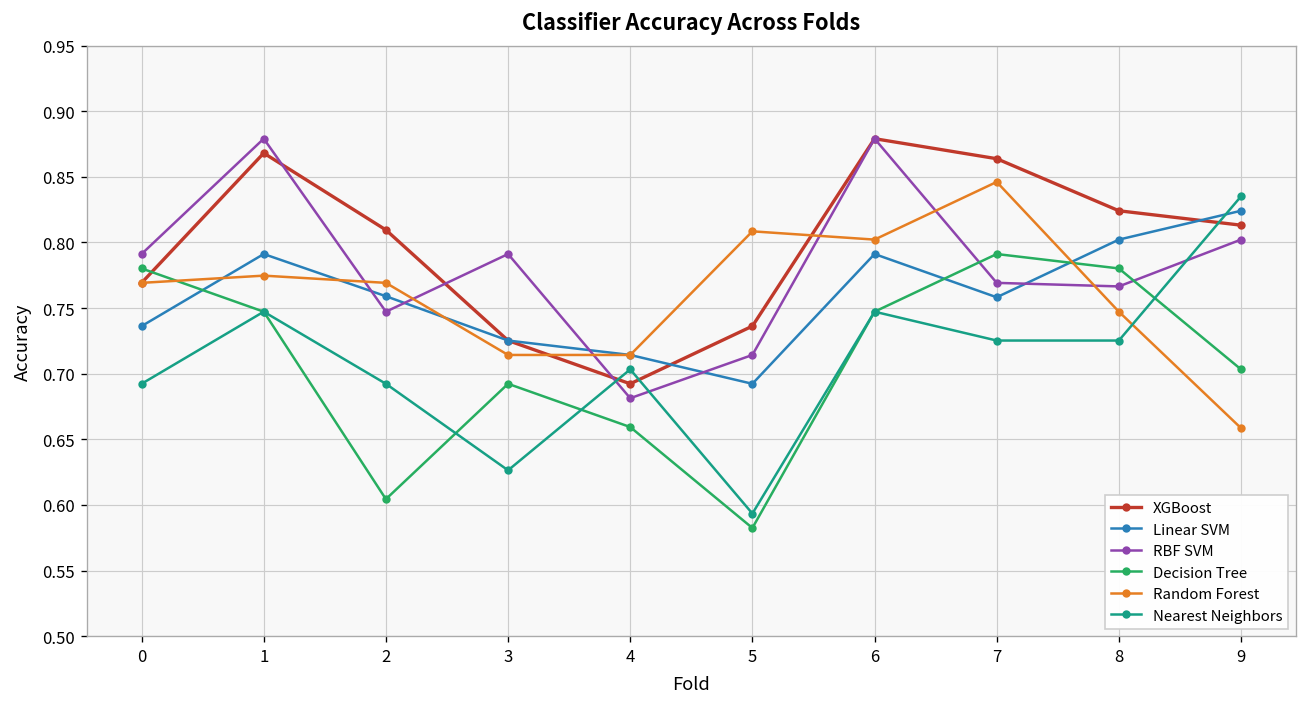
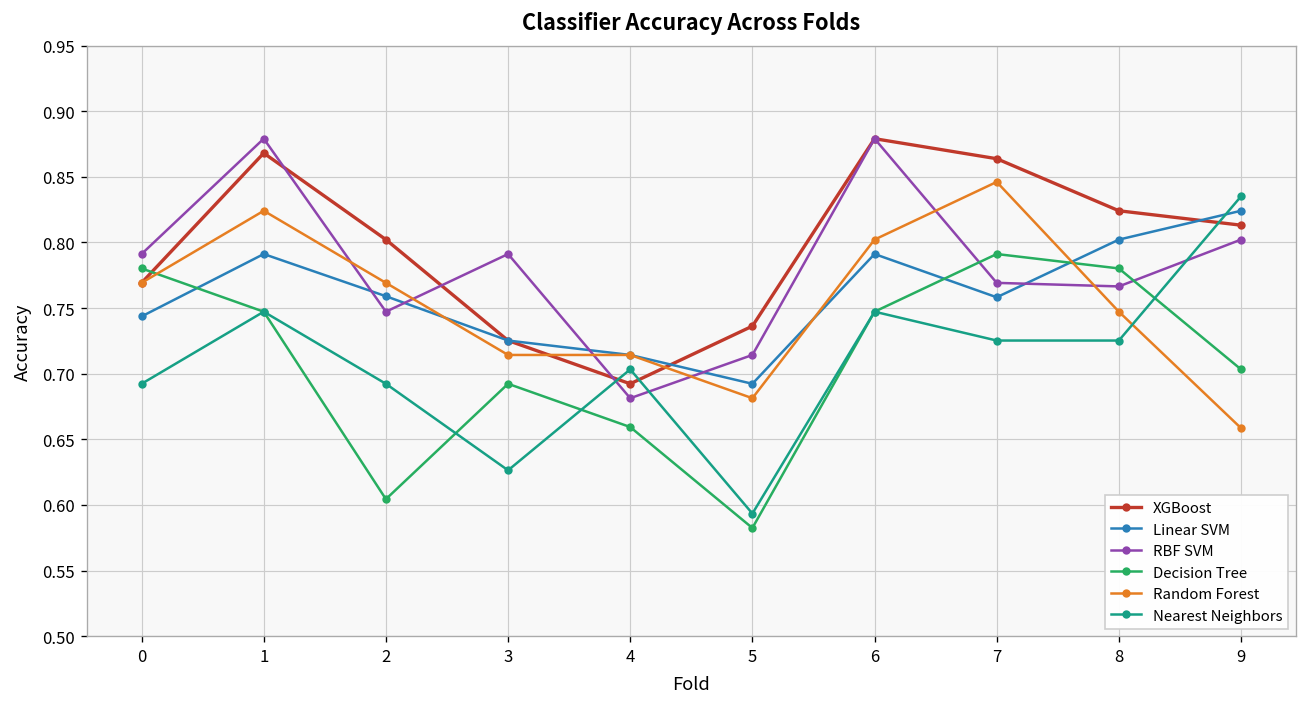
  {
    "XGBoost": {
      "1": 0.868,
-     "2": 0.810,
+     "2": 0.802,
      "4": 0.692,
      "5": 0.736,
      "7": 0.864,
      "8": 0.824,
      "9": 0.813
    },
    "Linear SVM": {
-     "0": 0.736,
+     "0": 0.744,
      "1": 0.791,
      "2": 0.759,
      "5": 0.692,
      "6": 0.791,
      "7": 0.758,
      "8": 0.802,
      "9": 0.824
    },
    "RBF SVM": {
      "0": 0.791,
      "1": 0.879,
      "2": 0.747,
      "3": 0.791,
      "4": 0.681,
      "5": 0.714,
      "7": 0.769,
      "8": 0.767,
      "9": 0.802
    },
    "Random Forest": {
-     "1": 0.775,
+     "1": 0.824,
      "2": 0.769,
      "3": 0.714,
-     "5": 0.809,
+     "5": 0.681,
      "6": 0.802,
      "7": 0.846,
      "8": 0.747,
      "9": 0.659
    }
  }
